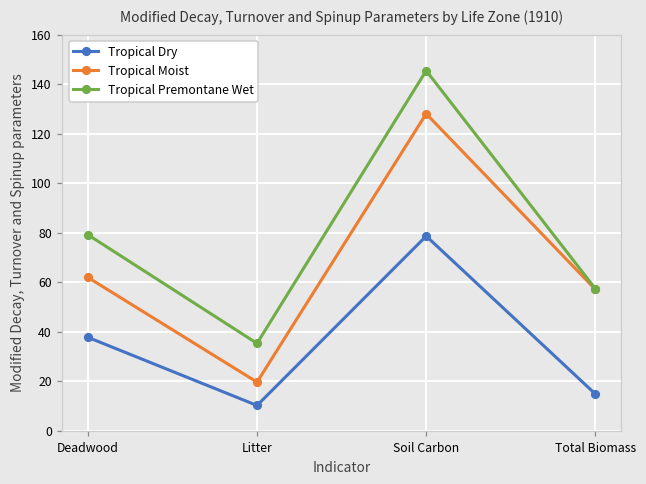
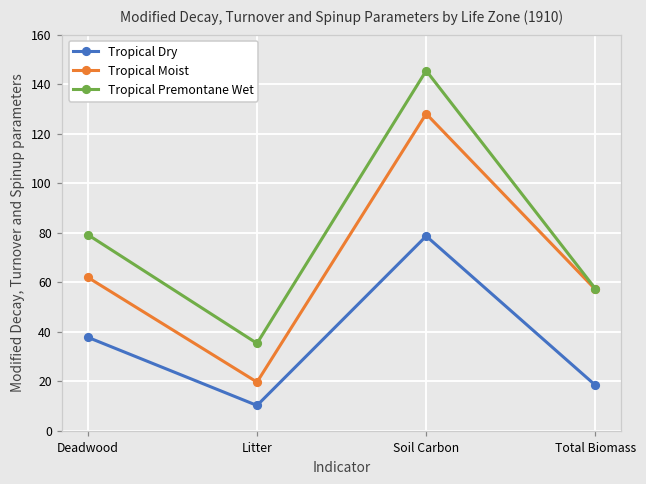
  {
    "Tropical Dry": {
      "Deadwood": 38,
      "Litter": 10,
      "Soil Carbon": 79,
-     "Total Biomass": 15
+     "Total Biomass": 18
    },
    "Tropical Moist": {
      "Deadwood": 62,
      "Litter": 20,
      "Soil Carbon": 128
    },
    "Tropical Premontane Wet": {
      "Deadwood": 79,
      "Litter": 35,
      "Soil Carbon": 145
    }
  }
